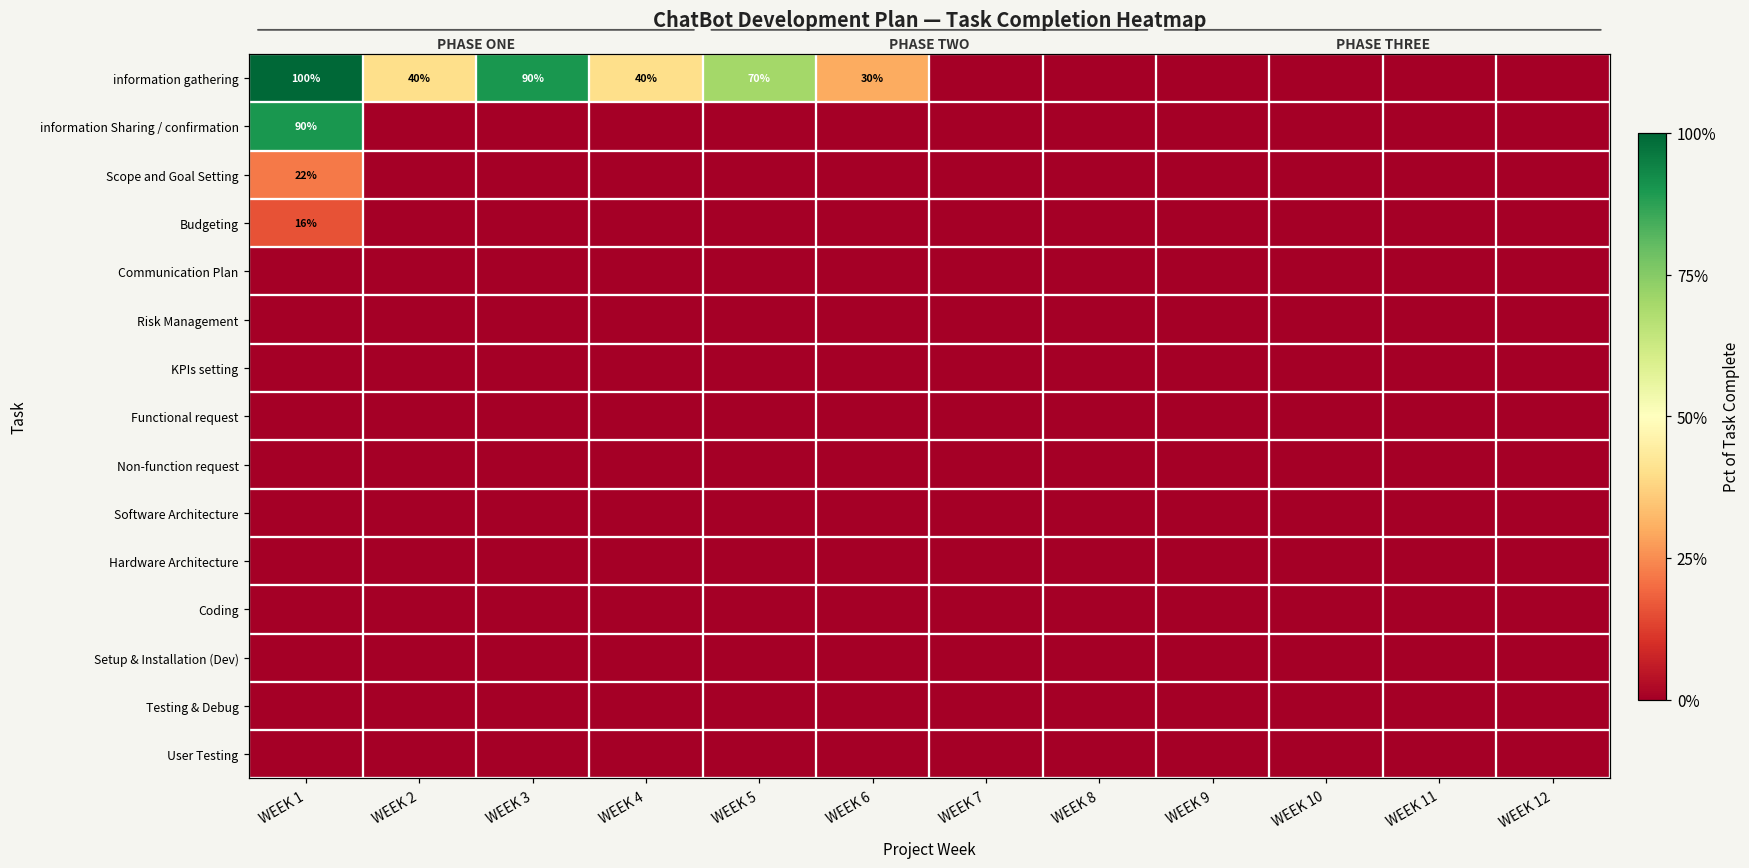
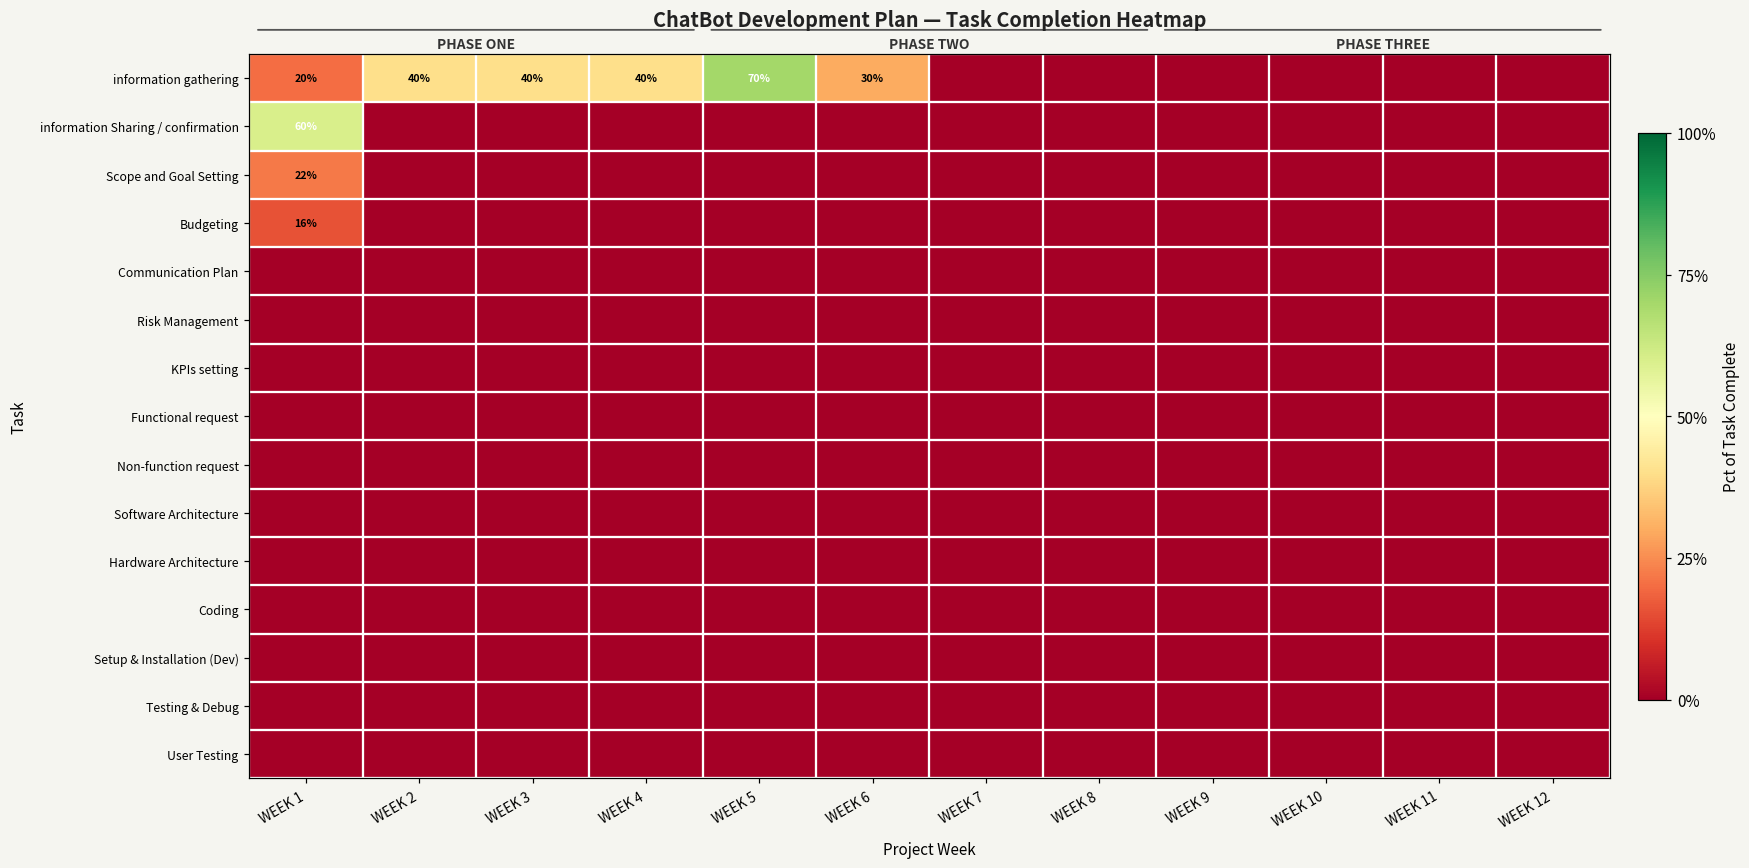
  {
    "information gathering": {
-     "WEEK 1": "100%",
+     "WEEK 1": "20%",
      "WEEK 2": "40%",
-     "WEEK 3": "90%",
+     "WEEK 3": "40%",
      "WEEK 4": "40%",
      "WEEK 5": "70%",
      "WEEK 6": "30%"
    },
    "information Sharing / confirmation": {
-     "WEEK 1": "90%"
+     "WEEK 1": "60%"
    },
    "Scope and Goal Setting": {
      "WEEK 1": "22%"
    },
    "Budgeting": {
      "WEEK 1": "16%"
    }
  }
